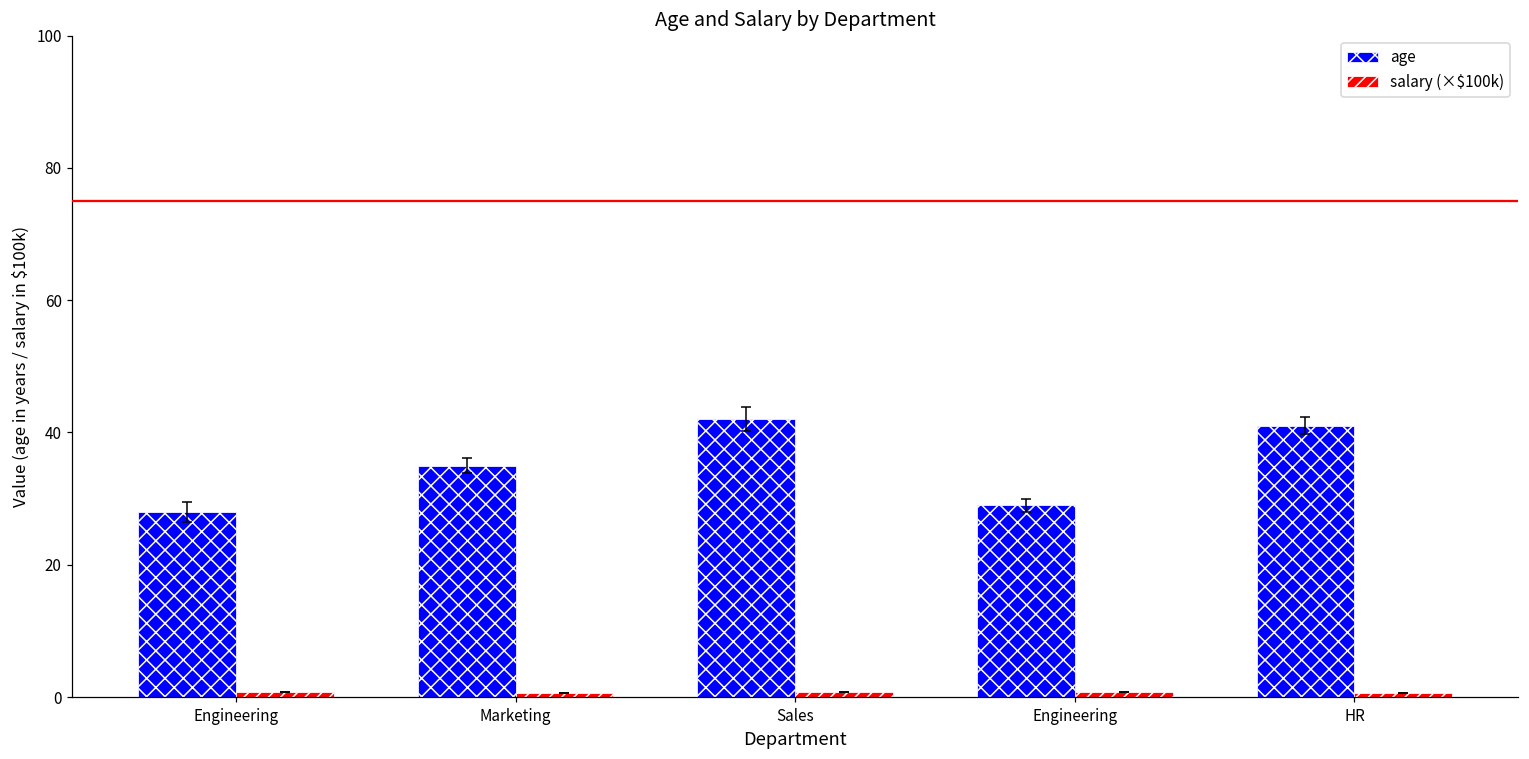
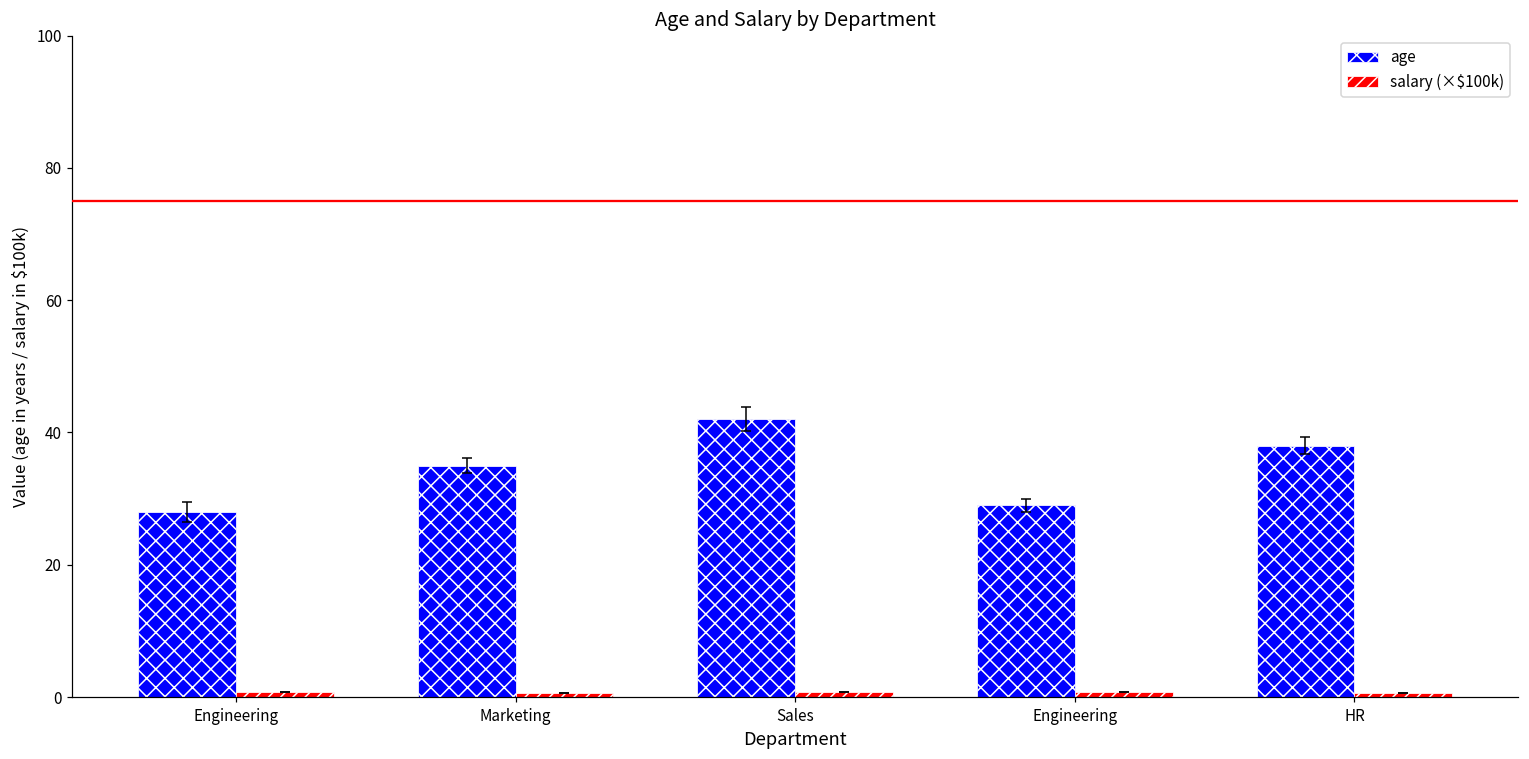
  {
    "age": {
      "Marketing": 35,
      "Sales": 42,
-     "HR": 41
+     "HR": 38
    },
    "salary (×$100k)": {
      "Marketing": 1,
      "Sales": 1,
      "HR": 1
    }
  }
